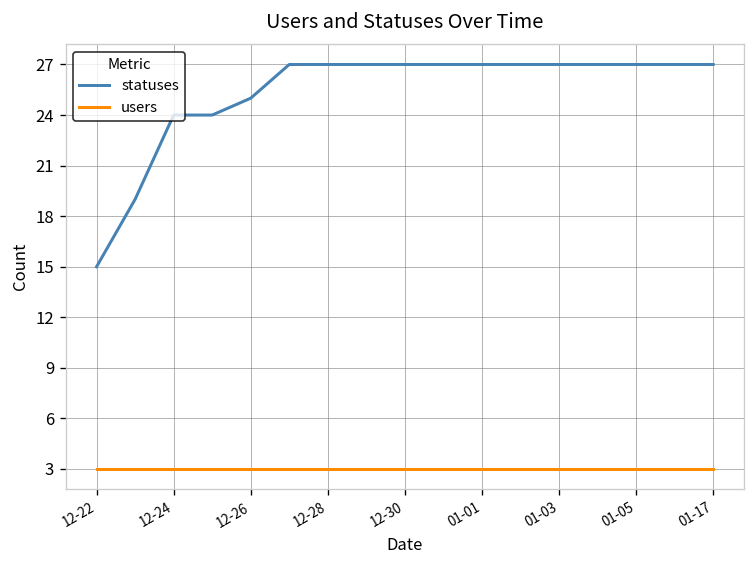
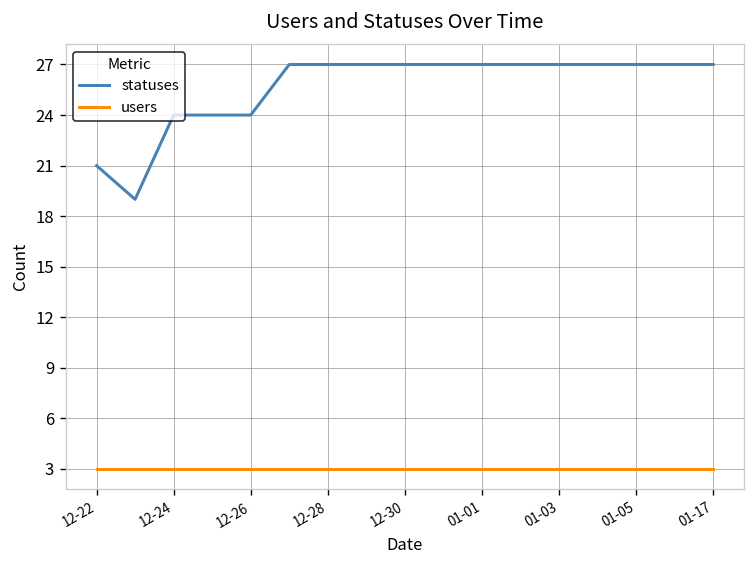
  {
    "statuses": {
-     "12-22": 15,
-     "12-26": 25,
+     "12-22": 21,
+     "12-26": 24,
      "12-28": 27,
      "12-30": 27,
      "01-01": 27,
      "01-03": 27,
      "01-05": 27,
      "01-17": 27
    },
    "users": {
      "12-22": 3,
      "12-24": 3,
      "12-26": 3,
      "12-28": 3,
      "12-30": 3,
      "01-01": 3,
      "01-03": 3,
      "01-05": 3,
      "01-17": 3
    }
  }
